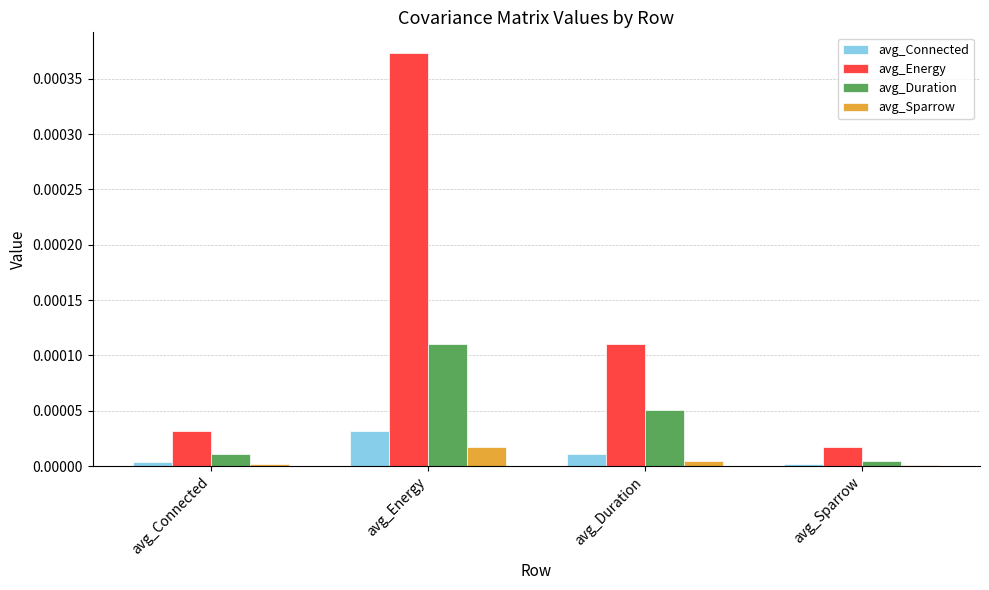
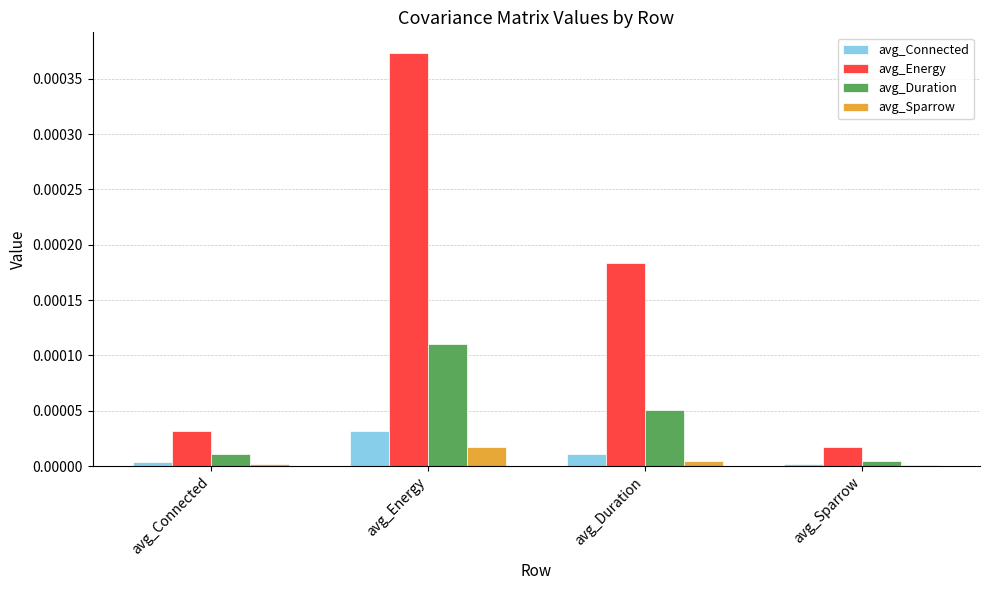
  {
    "avg_Connected": {
      "avg_Connected": 0.000003,
      "avg_Energy": 0.000031,
      "avg_Duration": 0.000011
    },
    "avg_Energy": {
      "avg_Connected": 0.000031,
      "avg_Energy": 0.000373,
-     "avg_Duration": 0.000110,
+     "avg_Duration": 0.000183,
      "avg_Sparrow": 0.000018
    },
    "avg_Duration": {
      "avg_Connected": 0.000011,
      "avg_Energy": 0.000110,
      "avg_Duration": 0.000051,
      "avg_Sparrow": 0.000004
    },
    "avg_Sparrow": {
      "avg_Energy": 0.000018,
      "avg_Duration": 0.000004
    }
  }
